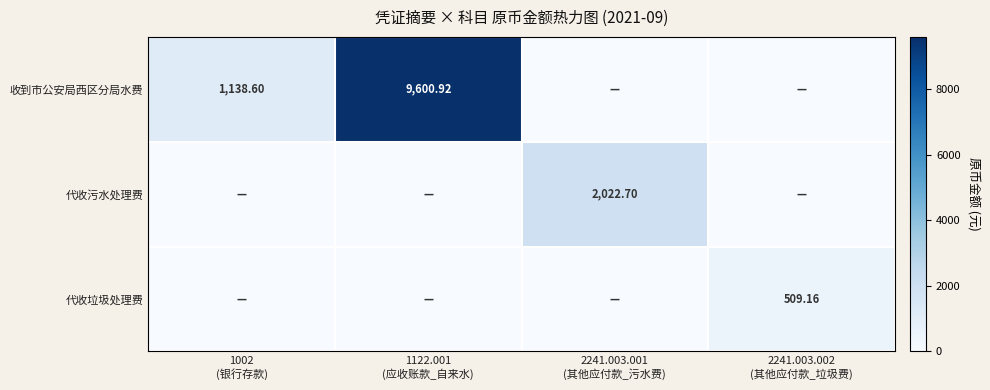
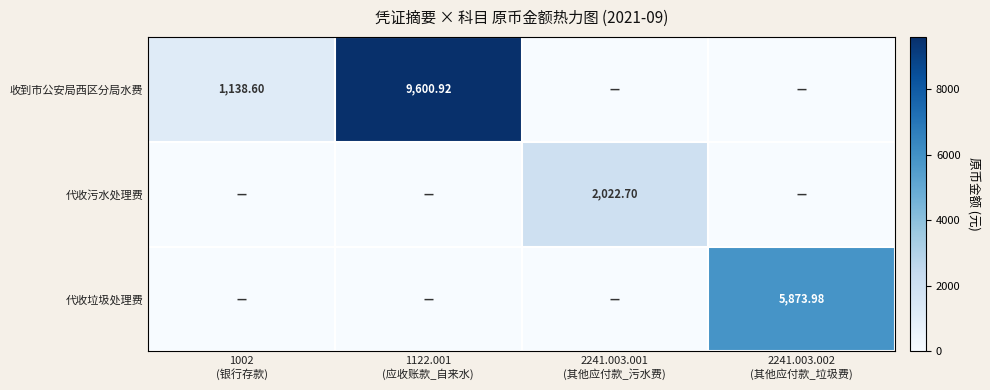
  {
    "收到市公安局西区分局水费": {
      "1002 (银行存款)": "1,138.60",
      "1122.001 (应收账款_自来水)": "9,600.92"
    },
    "代收污水处理费": {
      "2241.003.001 (其他应付款_污水费)": "2,022.70"
    },
    "代收垃圾处理费": {
-     "2241.003.002 (其他应付款_垃圾费)": "509.16"
+     "2241.003.002 (其他应付款_垃圾费)": "5,873.98"
    }
  }
